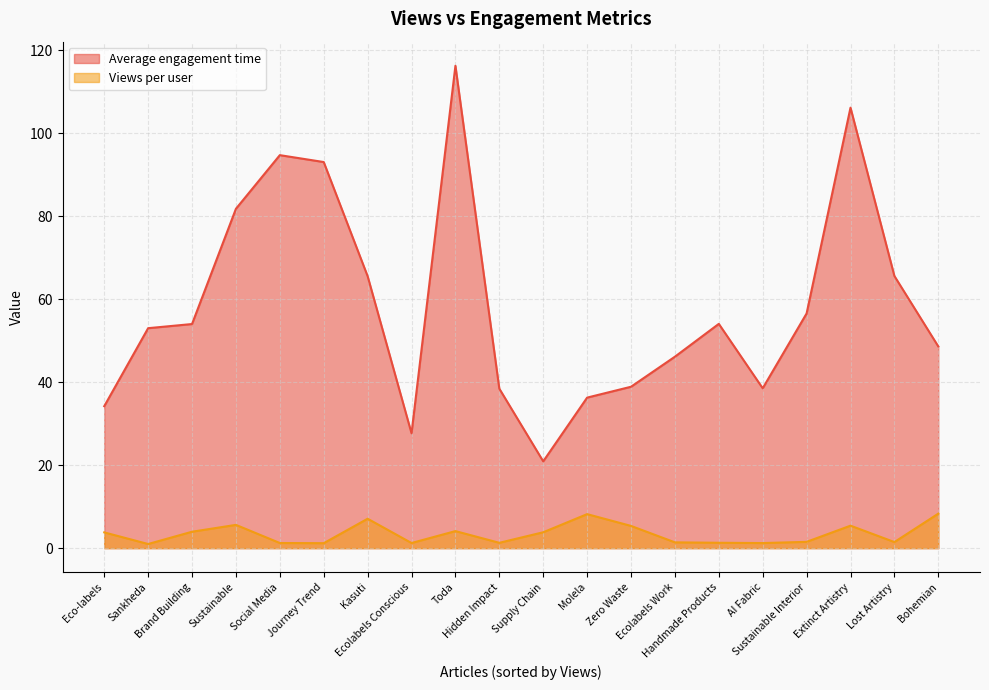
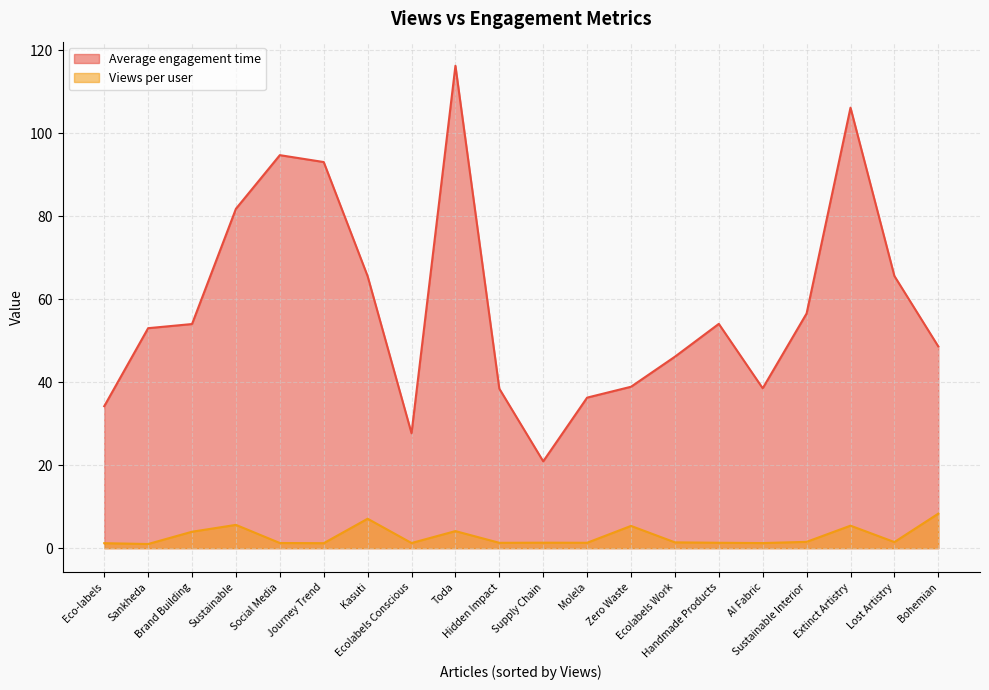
  {
    "Average engagement time": {
      "Eco-labels": 34,
      "Sankheda": 53,
      "Brand Building": 54,
      "Sustainable": 82,
      "Social Media": 95,
      "Journey Trend": 93,
      "Kasuti": 66,
      "Ecolabels Conscious": 28,
      "Toda": 116,
      "Hidden Impact": 38,
      "Supply Chain": 21,
      "Molela": 36,
      "Zero Waste": 39,
      "Ecolabels Work": 46,
      "Handmade Products": 54,
      "AI Fabric": 39,
      "Sustainable Interior": 57,
      "Extinct Artistry": 106,
      "Lost Artistry": 66,
      "Bohemian": 49
    },
    "Views per user": {
-     "Eco-labels": 4,
+     "Eco-labels": 1,
      "Sankheda": 1,
      "Brand Building": 4,
      "Sustainable": 6,
      "Social Media": 1,
      "Journey Trend": 1,
      "Kasuti": 7,
      "Ecolabels Conscious": 1,
      "Toda": 4,
      "Hidden Impact": 1,
-     "Supply Chain": 4,
-     "Molela": 8,
+     "Supply Chain": 1,
+     "Molela": 1,
      "Zero Waste": 5,
      "Ecolabels Work": 1,
      "Handmade Products": 1,
      "AI Fabric": 1,
      "Sustainable Interior": 2,
      "Extinct Artistry": 5,
      "Lost Artistry": 1,
      "Bohemian": 8
    }
  }
